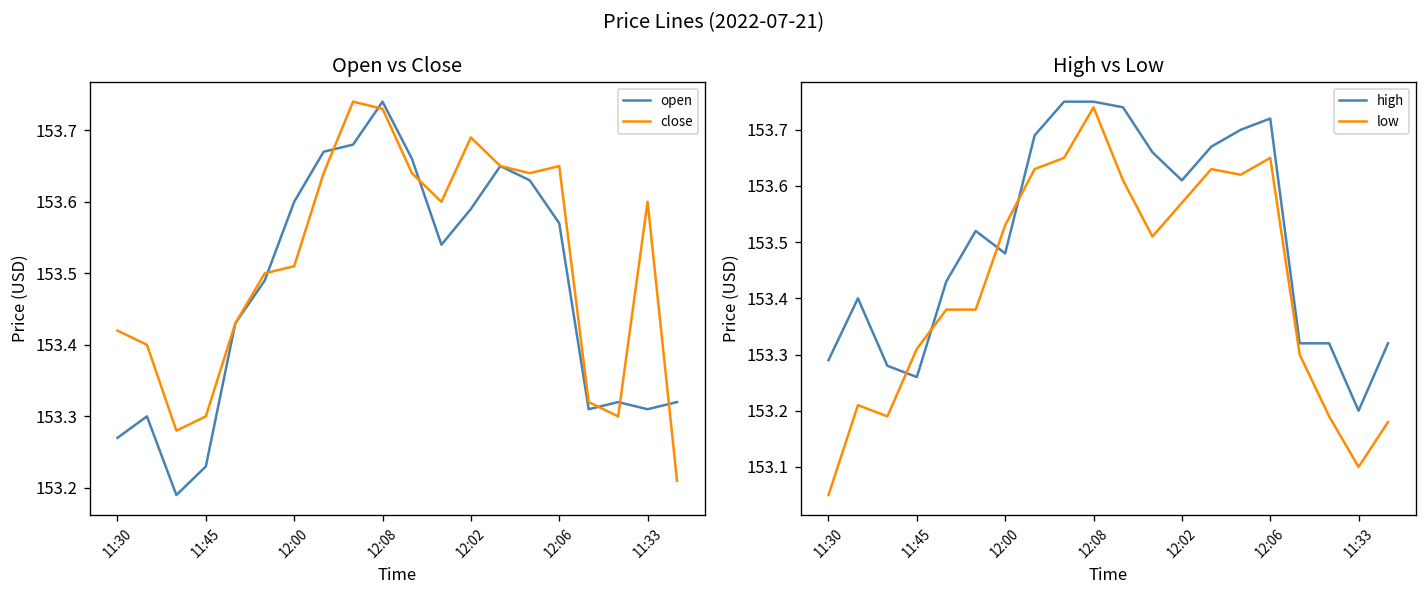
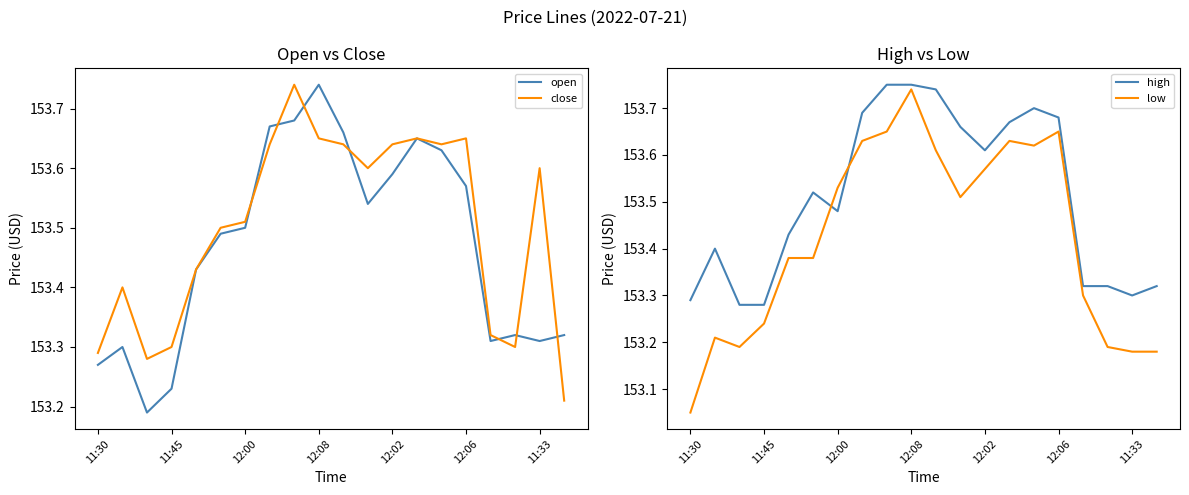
  {
    "Open vs Close": {
      "open": {
        "11:30": 153.27,
        "11:45": 153.23,
-       "12:00": 153.6,
+       "12:00": 153.5,
        "12:08": 153.74,
        "12:02": 153.59,
        "12:06": 153.57,
        "11:33": 153.31
      },
      "close": {
-       "11:30": 153.42,
+       "11:30": 153.29,
        "11:45": 153.30,
        "12:00": 153.51,
-       "12:08": 153.73,
-       "12:02": 153.69,
+       "12:08": 153.65,
+       "12:02": 153.64,
        "12:06": 153.65,
        "11:33": 153.60
      }
    },
    "High vs Low": {
      "high": {
        "11:30": 153.29,
-       "11:45": 153.26,
+       "11:45": 153.28,
        "12:00": 153.48,
        "12:08": 153.75,
        "12:02": 153.61,
-       "12:06": 153.72,
-       "11:33": 153.2
+       "12:06": 153.68,
+       "11:33": 153.3
      },
      "low": {
        "11:30": 153.05,
-       "11:45": 153.31,
+       "11:45": 153.24,
        "12:00": 153.53,
        "12:08": 153.74,
        "12:02": 153.57,
        "12:06": 153.65,
-       "11:33": 153.10
+       "11:33": 153.18
      }
    }
  }
